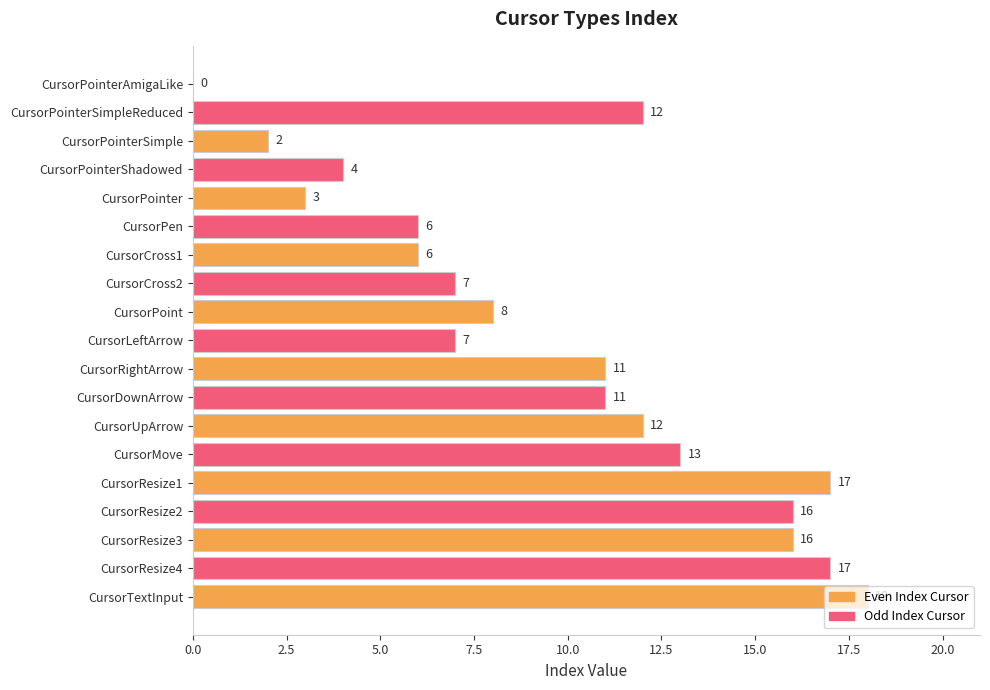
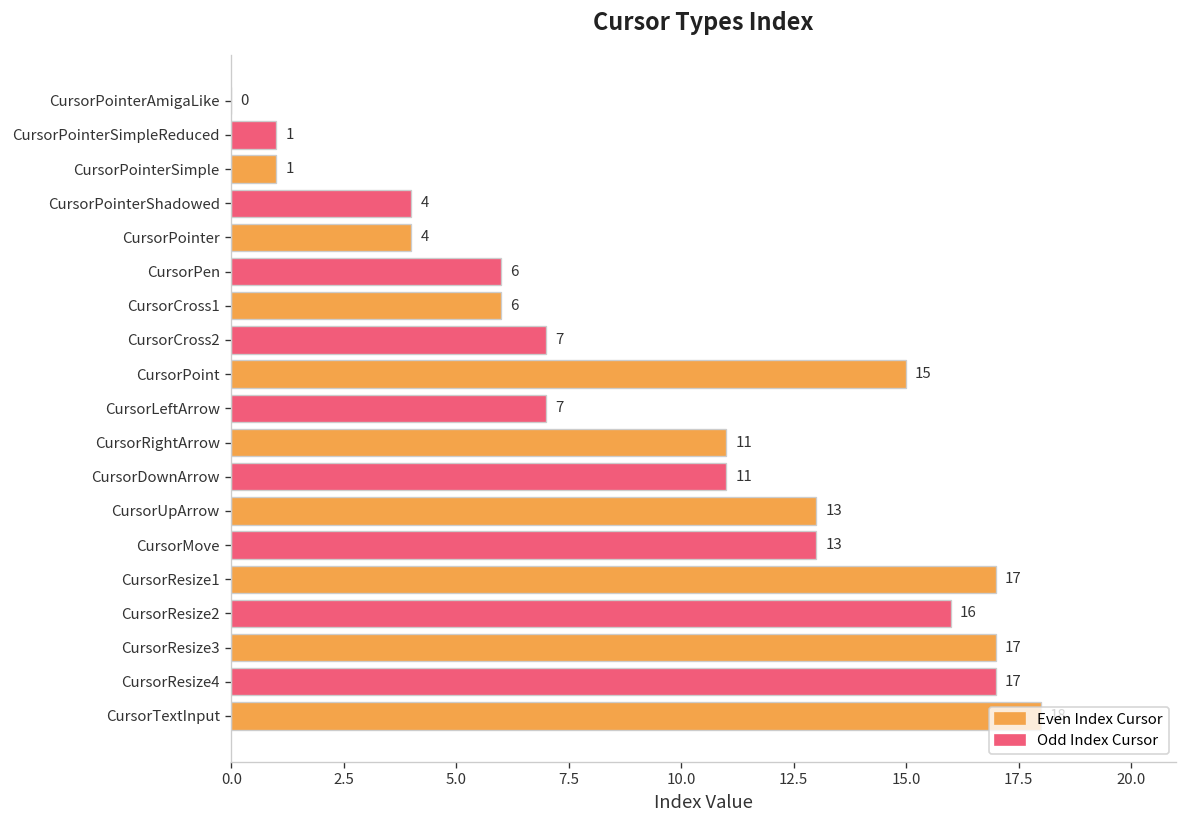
  {
    "CursorPointerAmigaLike": 0,
-   "CursorPointerSimpleReduced": 12,
-   "CursorPointerSimple": 2,
+   "CursorPointerSimpleReduced": 1,
+   "CursorPointerSimple": 1,
    "CursorPointerShadowed": 4,
-   "CursorPointer": 3,
+   "CursorPointer": 4,
    "CursorPen": 6,
    "CursorCross1": 6,
    "CursorCross2": 7,
-   "CursorPoint": 8,
+   "CursorPoint": 15,
    "CursorLeftArrow": 7,
    "CursorRightArrow": 11,
    "CursorDownArrow": 11,
-   "CursorUpArrow": 12,
+   "CursorUpArrow": 13,
    "CursorMove": 13,
    "CursorResize1": 17,
    "CursorResize2": 16,
-   "CursorResize3": 16,
+   "CursorResize3": 17,
    "CursorResize4": 17
  }
